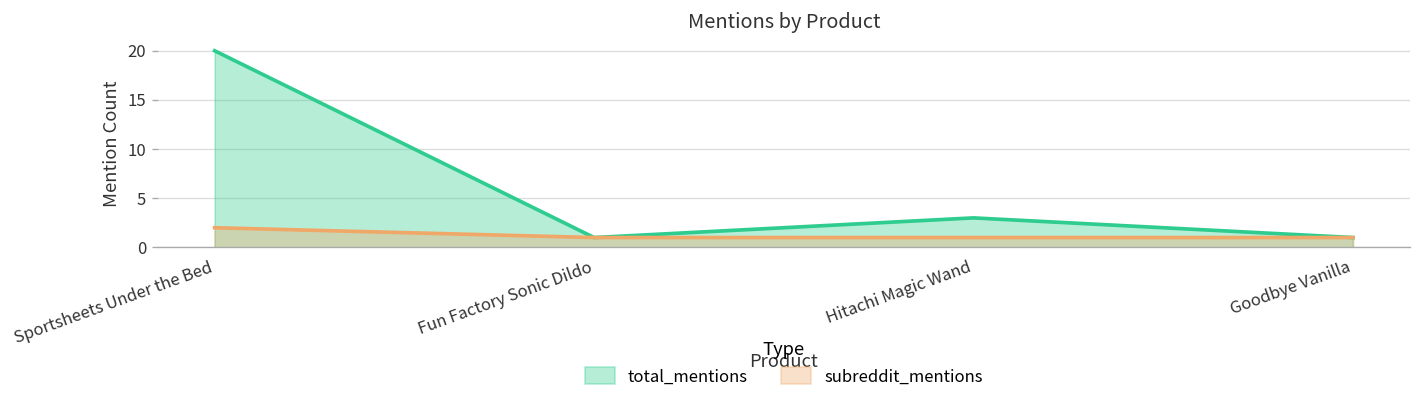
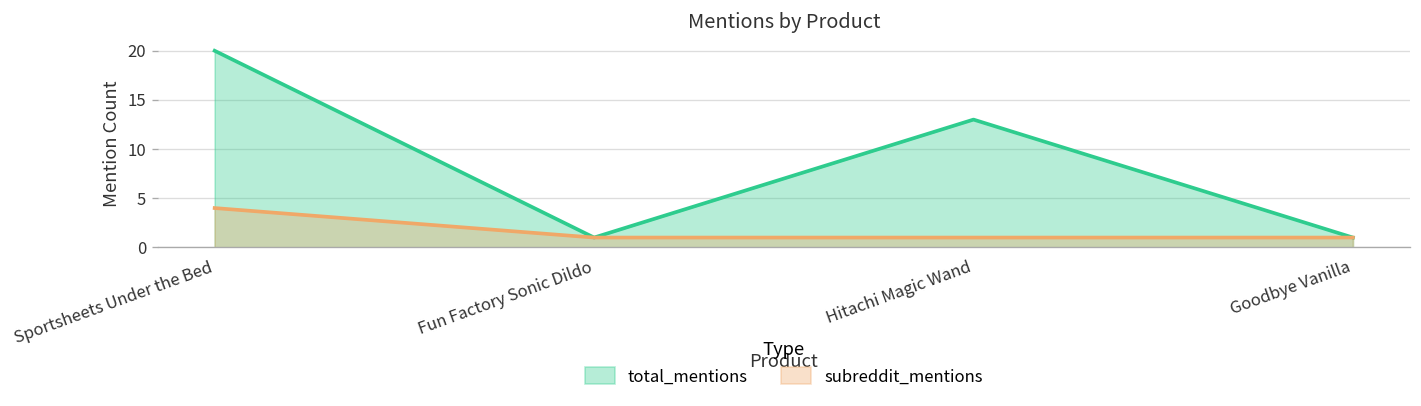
  {
    "total_mentions": {
      "Sportsheets Under the Bed": 20,
-     "Hitachi Magic Wand": 3
+     "Hitachi Magic Wand": 13
    },
    "subreddit_mentions": {
-     "Sportsheets Under the Bed": 2,
+     "Sportsheets Under the Bed": 4,
      "Hitachi Magic Wand": 1
    }
  }
